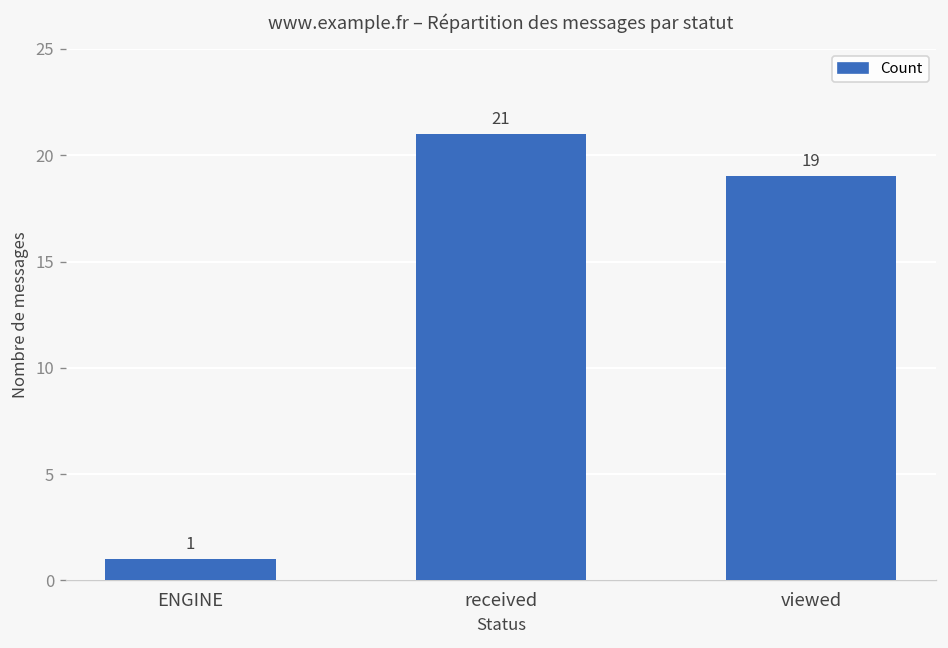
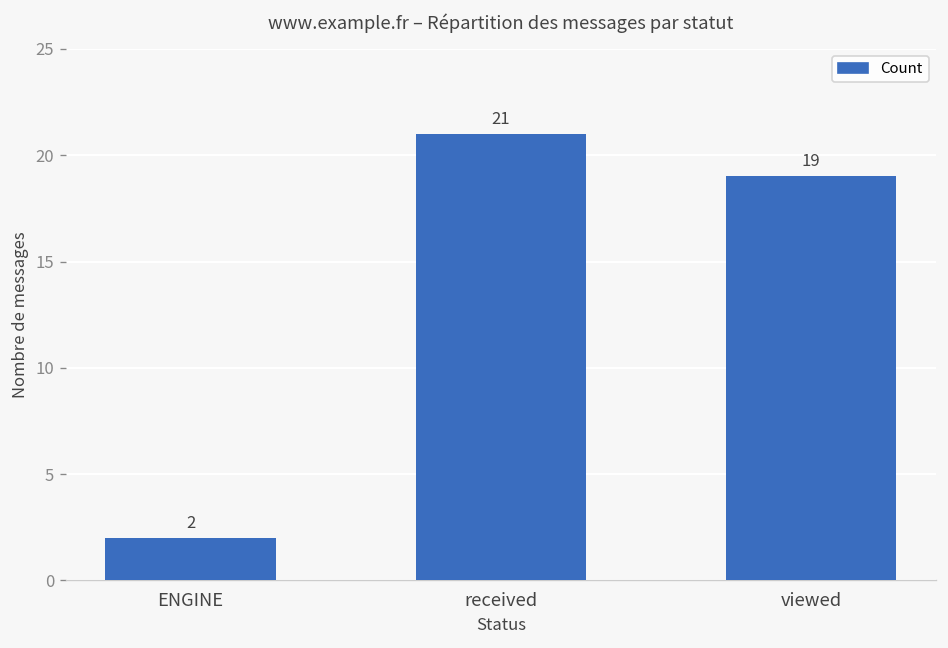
  {
-   "ENGINE": 1,
+   "ENGINE": 2,
    "received": 21,
    "viewed": 19
  }
